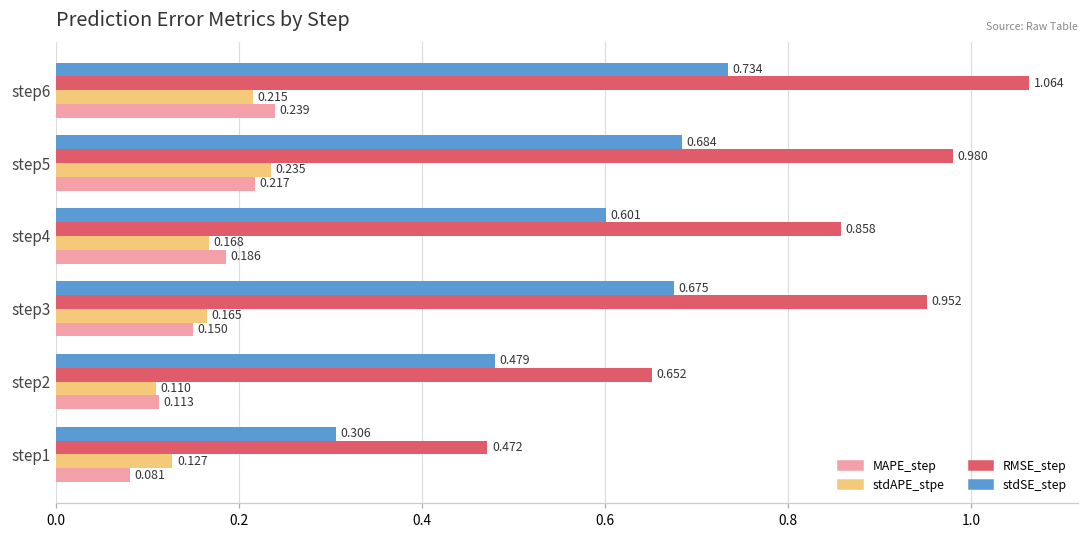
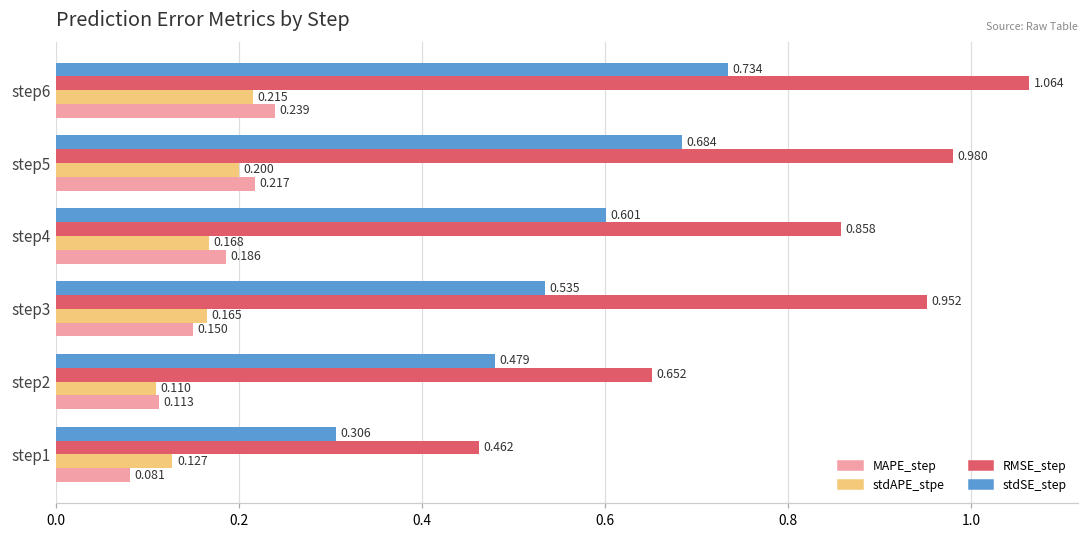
  {
    "MAPE_step": {
      "step6": 0.239,
      "step5": 0.217,
      "step4": 0.186,
      "step3": 0.150,
      "step2": 0.113,
      "step1": 0.081
    },
    "stdAPE_stpe": {
      "step6": 0.215,
-     "step5": 0.235,
+     "step5": 0.200,
      "step4": 0.168,
      "step3": 0.165,
      "step2": 0.110,
      "step1": 0.127
    },
    "RMSE_step": {
      "step6": 1.064,
      "step5": 0.980,
      "step4": 0.858,
      "step3": 0.952,
      "step2": 0.652,
-     "step1": 0.472
+     "step1": 0.462
    },
    "stdSE_step": {
      "step6": 0.734,
      "step5": 0.684,
      "step4": 0.601,
-     "step3": 0.675,
+     "step3": 0.535,
      "step2": 0.479,
      "step1": 0.306
    }
  }
